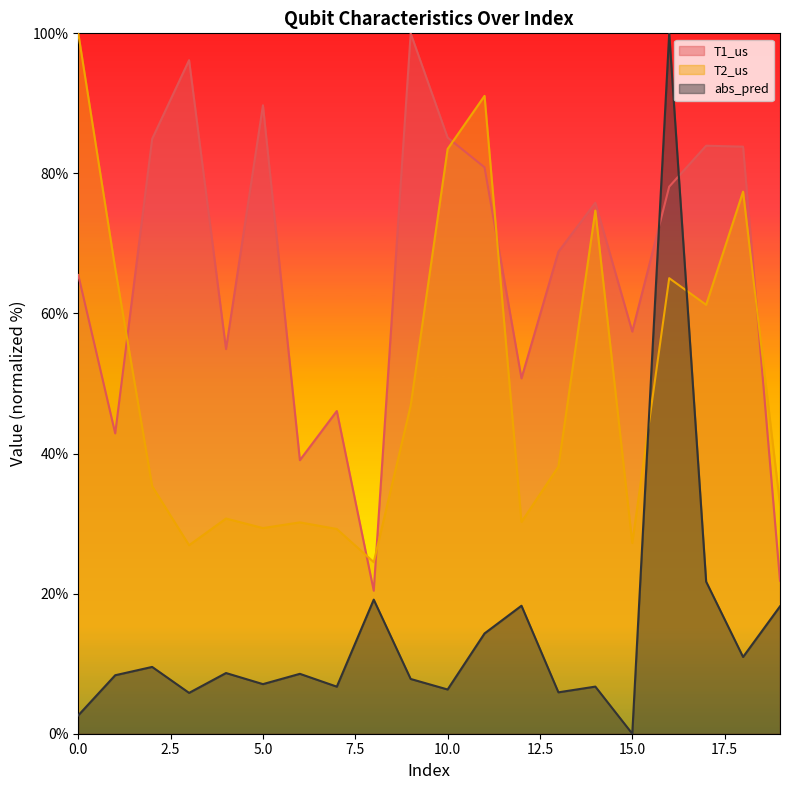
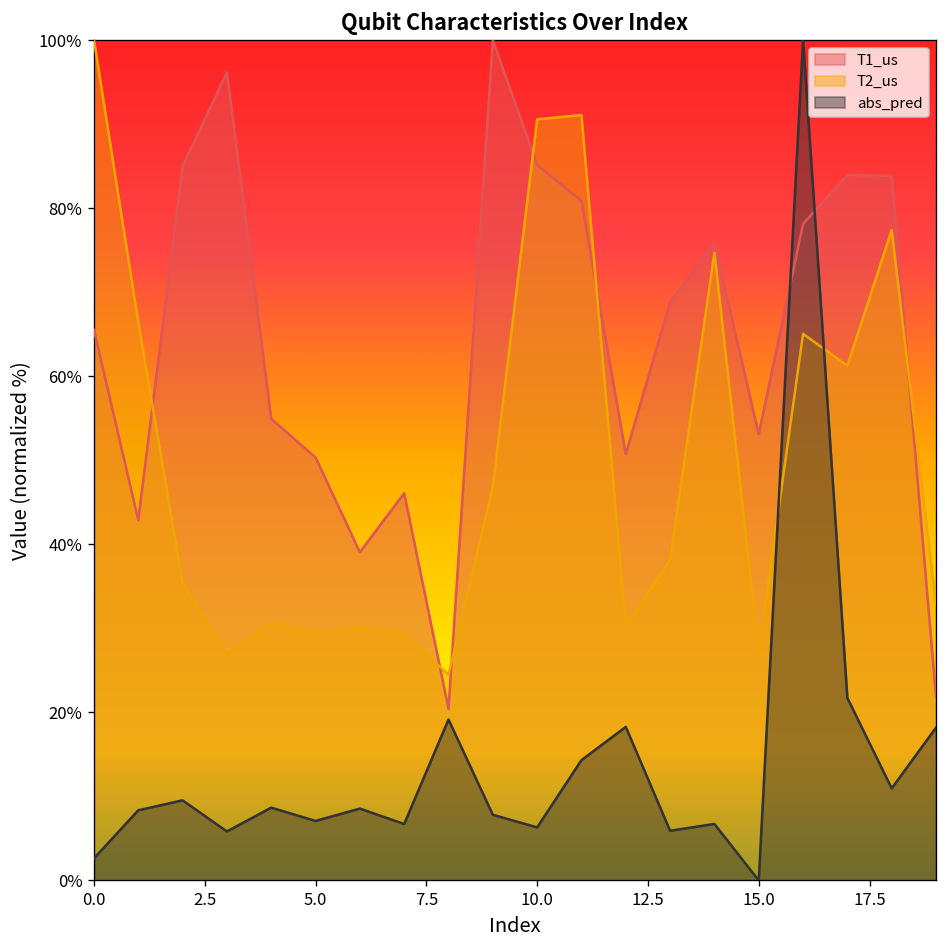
  {
    "T1_us": {
      "0.0": "65%",
-     "5.0": "90%",
+     "5.0": "50%",
      "10.0": "85%",
-     "15.0": "57%"
+     "15.0": "53%"
    },
    "T2_us": {
      "0.0": "100%",
      "5.0": "29%",
-     "10.0": "83%",
+     "10.0": "91%",
      "15.0": "27%"
    },
    "abs_pred": {
      "0.0": "3%",
      "5.0": "7%",
      "10.0": "6%",
      "15.0": "0%"
    }
  }
